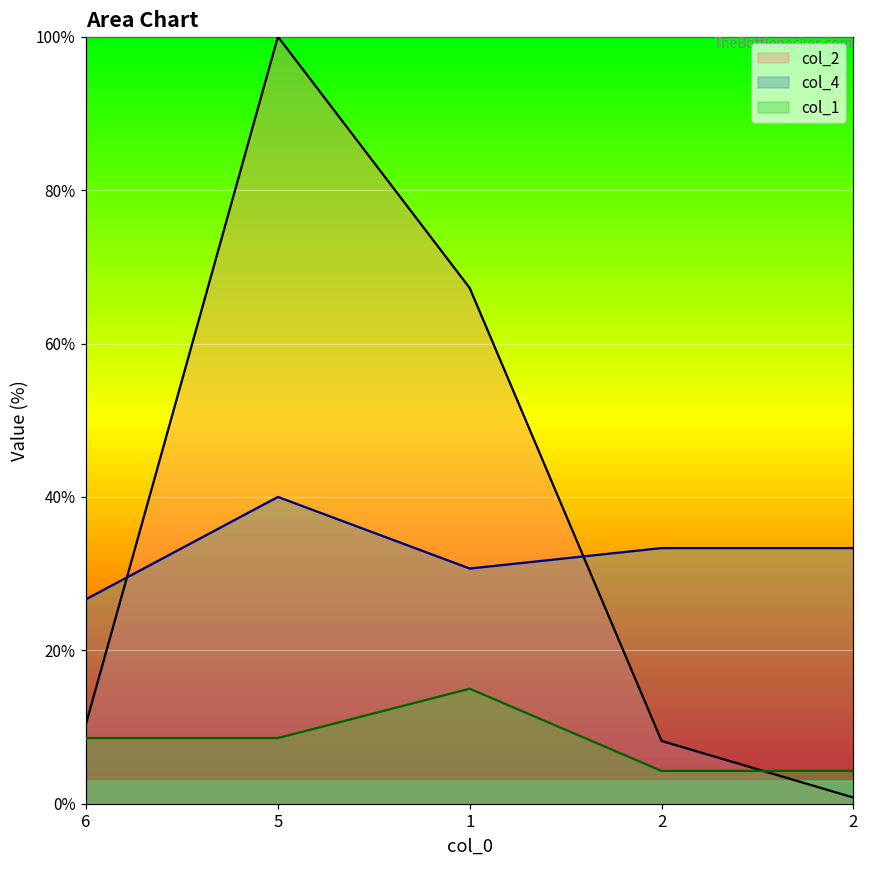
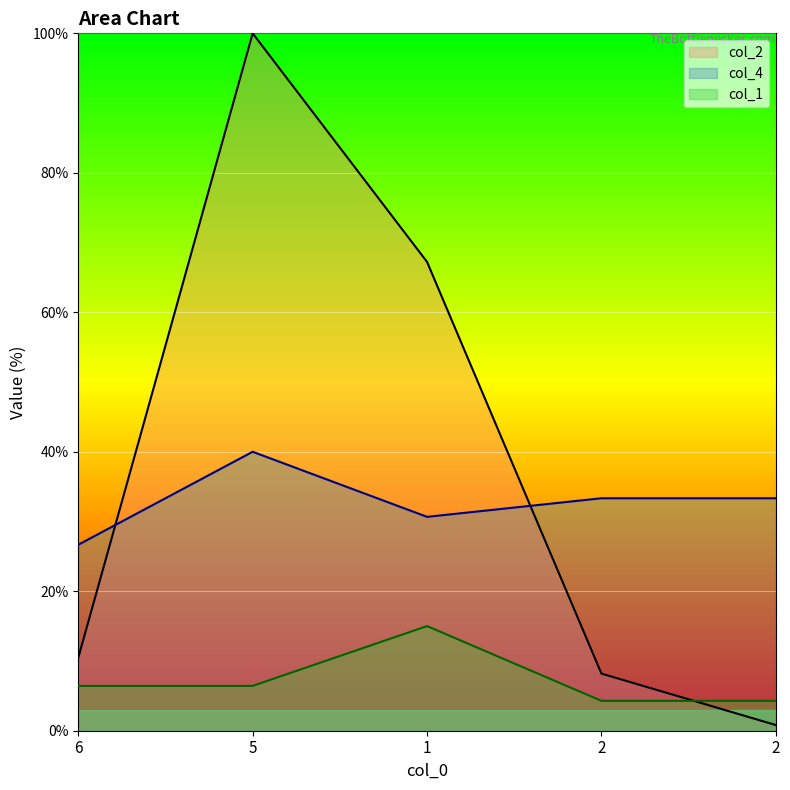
  {
    "col_2": {
      "6": "10%",
      "5": "100%",
      "1": "67%"
    },
    "col_4": {
      "6": "27%",
      "5": "40%",
      "1": "31%"
    },
    "col_1": {
-     "6": "9%",
-     "5": "9%",
+     "6": "6%",
+     "5": "6%",
      "1": "15%"
    }
  }
